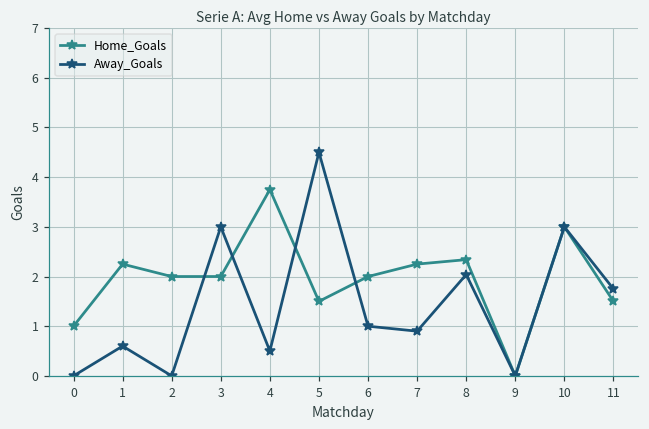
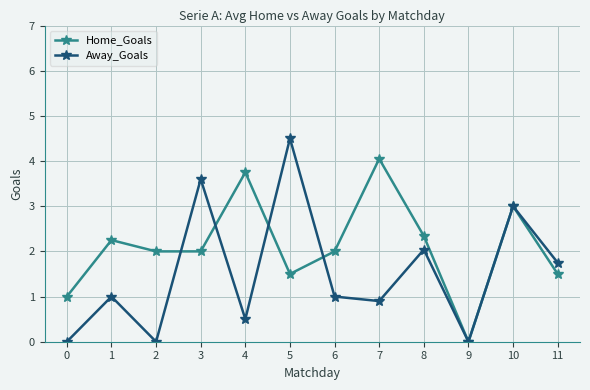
  {
    "Home_Goals": {
      "0": 1.0,
      "1": 2.3,
      "2": 2.0,
      "3": 2.0,
      "4": 3.8,
      "5": 1.5,
      "6": 2.0,
-     "7": 2.3,
+     "7": 4.1,
      "8": 2.3,
      "11": 1.5
    },
    "Away_Goals": {
      "0": 0.0,
-     "1": 0.6,
+     "1": 1.0,
      "2": 0.0,
-     "3": 3.0,
+     "3": 3.6,
      "4": 0.5,
      "5": 4.5,
      "6": 1.0,
      "7": 0.9,
      "8": 2.0,
      "11": 1.8
    }
  }
